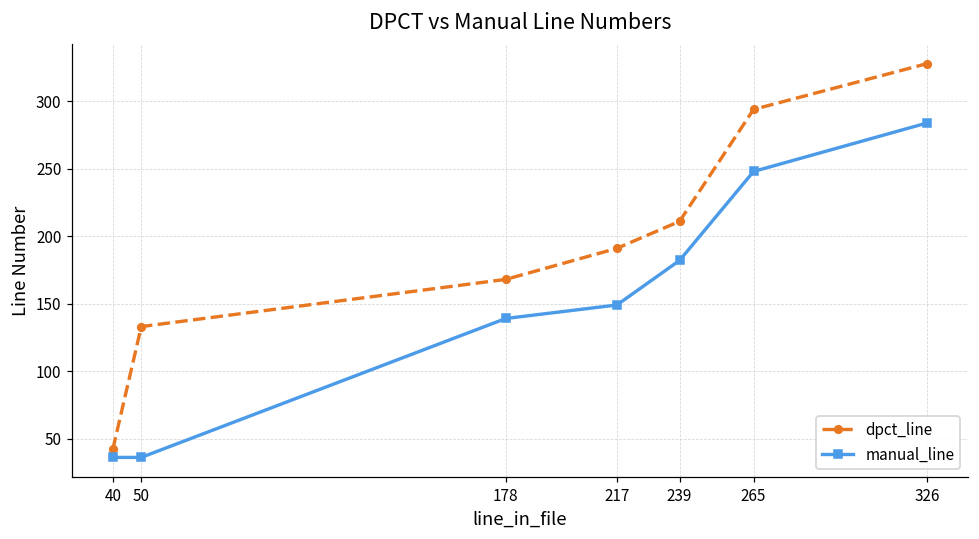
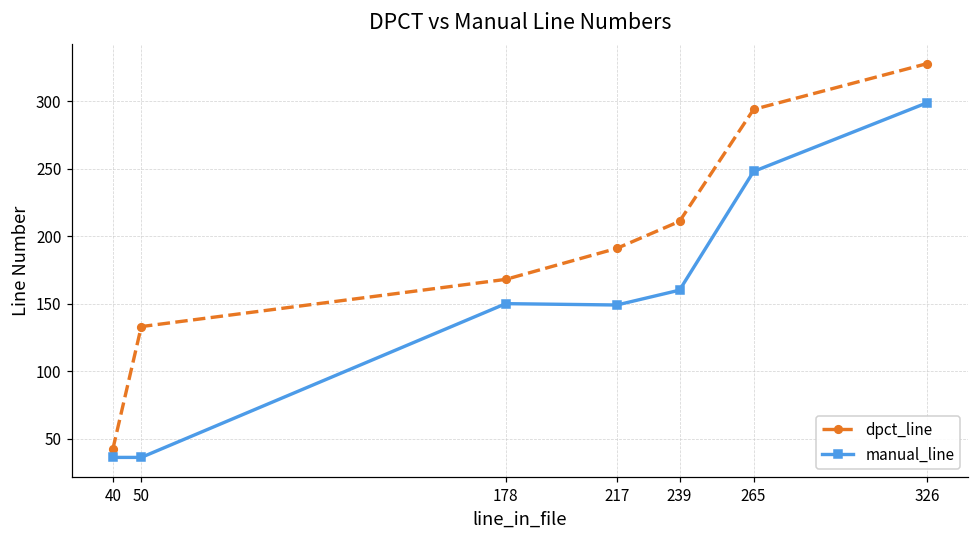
  {
    "dpct_line": {
      "40": 42,
      "50": 133,
      "178": 168,
      "217": 191,
      "239": 211,
      "265": 294,
      "326": 328
    },
    "manual_line": {
      "40": 36,
      "50": 36,
-     "178": 139,
+     "178": 150,
      "217": 149,
-     "239": 182,
+     "239": 160,
      "265": 248,
-     "326": 284
+     "326": 299
    }
  }
